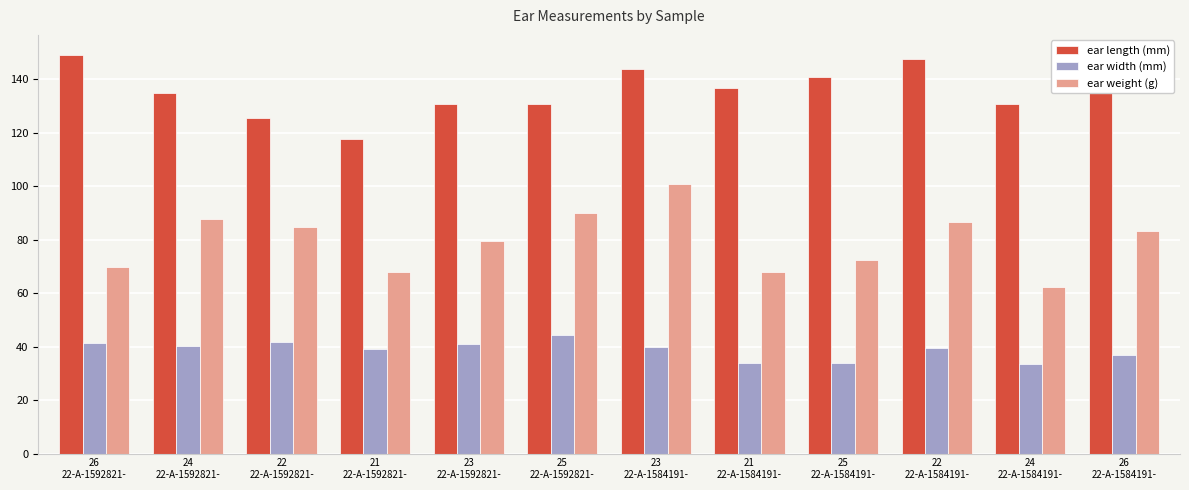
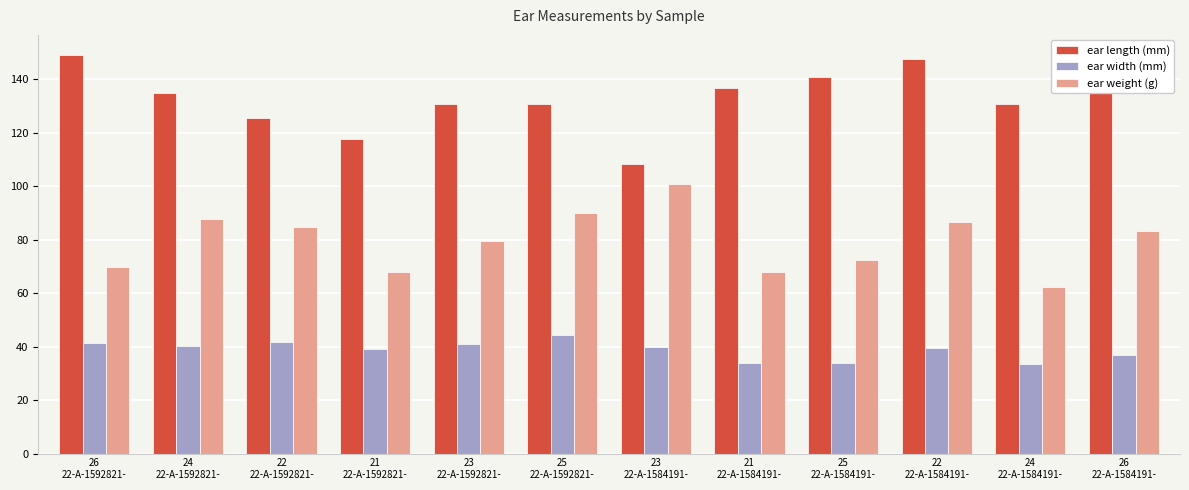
  {
    "ear length (mm)": {
      "26 22-A-1592821-": 149,
      "24 22-A-1592821-": 135,
      "22 22-A-1592821-": 125,
      "21 22-A-1592821-": 118,
      "23 22-A-1592821-": 131,
      "25 22-A-1592821-": 131,
-     "23 22-A-1584191-": 144,
+     "23 22-A-1584191-": 108,
      "21 22-A-1584191-": 137,
      "25 22-A-1584191-": 141,
      "22 22-A-1584191-": 148,
      "24 22-A-1584191-": 131
    },
    "ear width (mm)": {
      "26 22-A-1592821-": 41,
      "24 22-A-1592821-": 40,
      "22 22-A-1592821-": 42,
      "21 22-A-1592821-": 39,
      "23 22-A-1592821-": 41,
      "25 22-A-1592821-": 44,
      "23 22-A-1584191-": 40,
      "21 22-A-1584191-": 34,
      "25 22-A-1584191-": 34,
      "22 22-A-1584191-": 40,
      "24 22-A-1584191-": 33,
      "26 22-A-1584191-": 37
    },
    "ear weight (g)": {
      "26 22-A-1592821-": 70,
      "24 22-A-1592821-": 88,
      "22 22-A-1592821-": 85,
      "21 22-A-1592821-": 68,
      "23 22-A-1592821-": 80,
      "25 22-A-1592821-": 90,
      "23 22-A-1584191-": 101,
      "21 22-A-1584191-": 68,
      "25 22-A-1584191-": 72,
      "22 22-A-1584191-": 87,
      "24 22-A-1584191-": 62,
      "26 22-A-1584191-": 83
    }
  }
